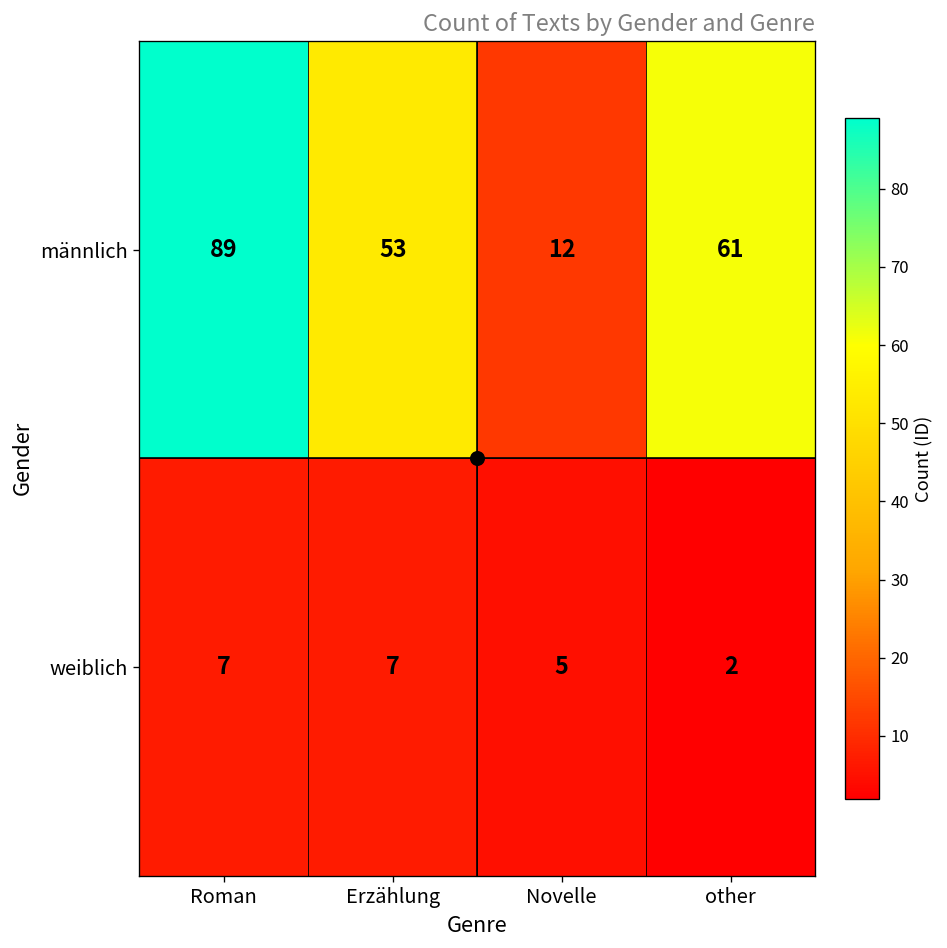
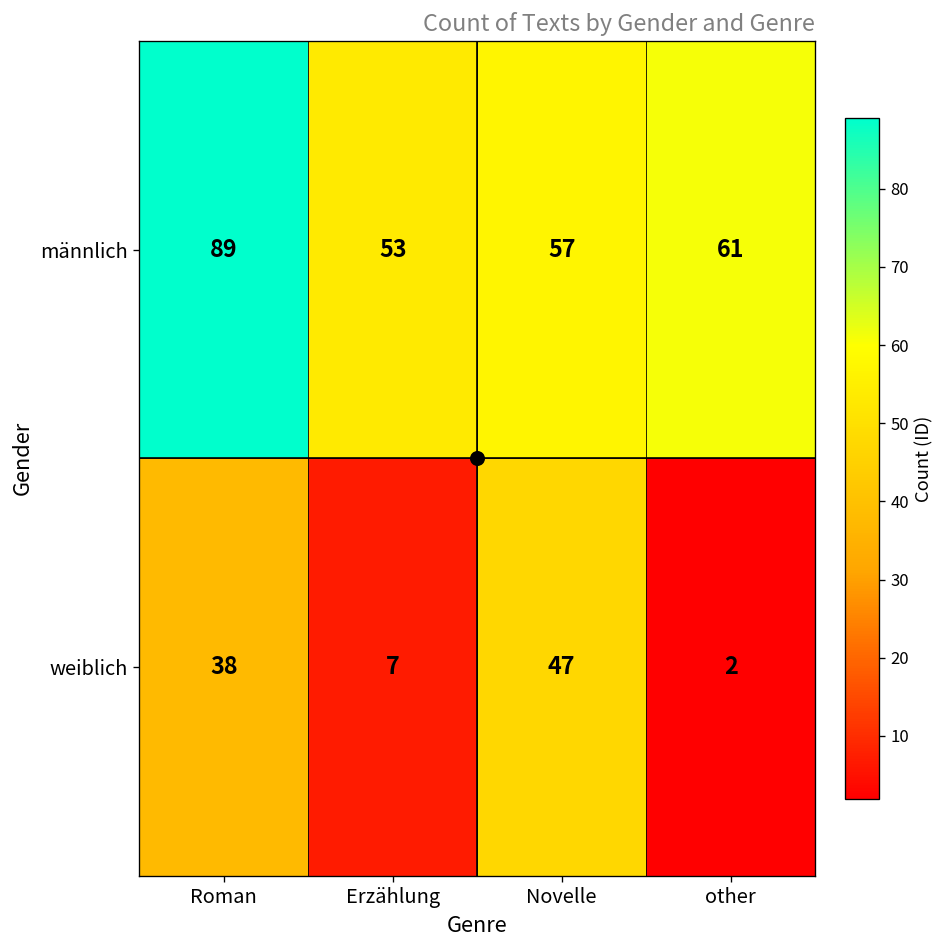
  {
    "männlich": {
      "Roman": 89,
      "Erzählung": 53,
-     "Novelle": 12,
+     "Novelle": 57,
      "other": 61
    },
    "weiblich": {
-     "Roman": 7,
+     "Roman": 38,
      "Erzählung": 7,
-     "Novelle": 5,
+     "Novelle": 47,
      "other": 2
    }
  }
